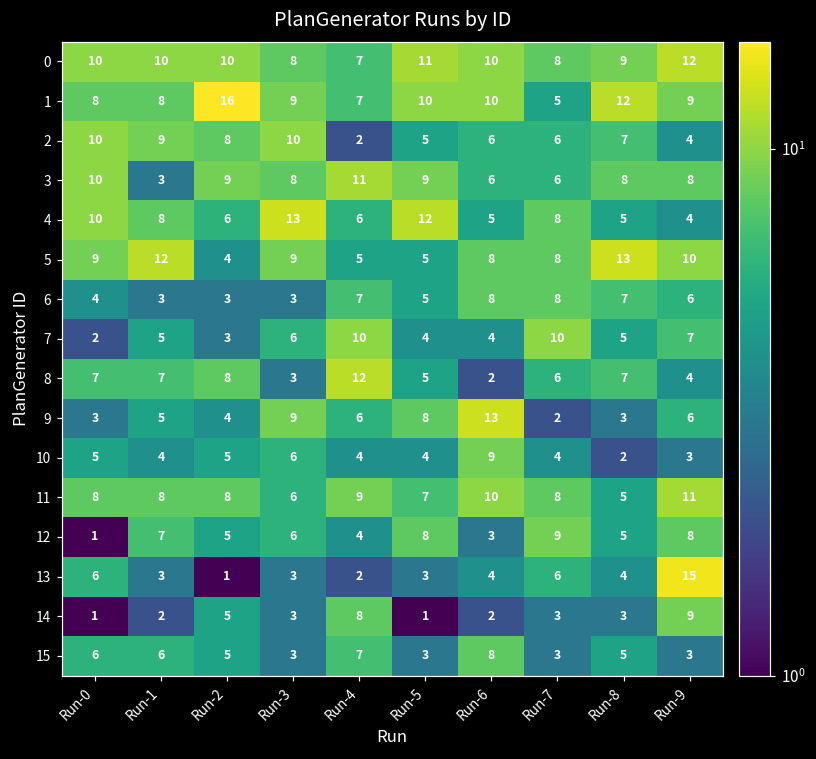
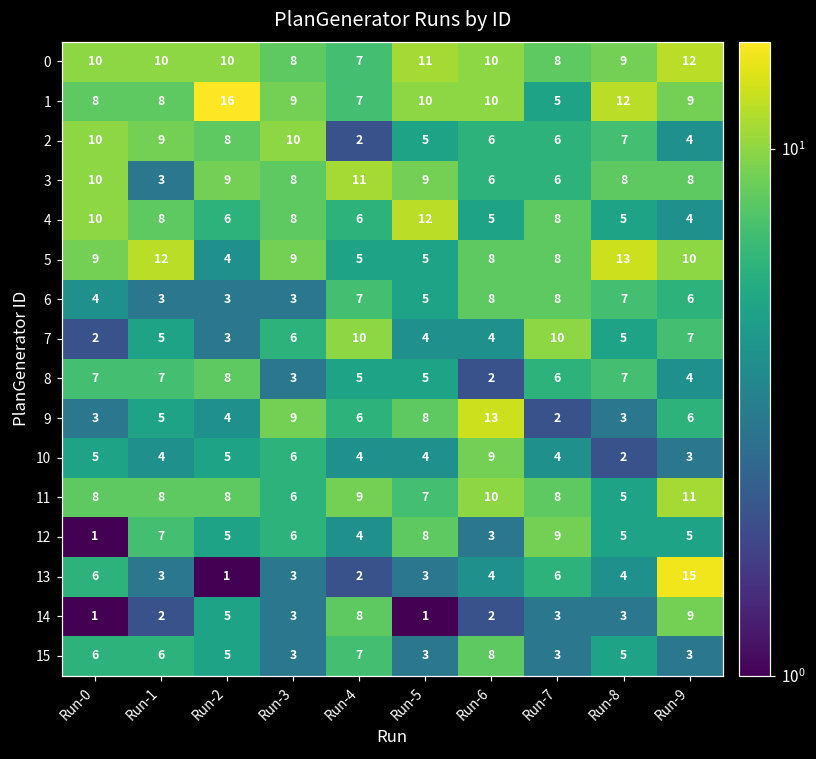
  {
    "0": {
      "Run-0": 10,
      "Run-1": 10,
      "Run-2": 10,
      "Run-3": 8,
      "Run-4": 7,
      "Run-5": 11,
      "Run-6": 10,
      "Run-7": 8,
      "Run-8": 9,
      "Run-9": 12
    },
    "1": {
      "Run-0": 8,
      "Run-1": 8,
      "Run-2": 16,
      "Run-3": 9,
      "Run-4": 7,
      "Run-5": 10,
      "Run-6": 10,
      "Run-7": 5,
      "Run-8": 12,
      "Run-9": 9
    },
    "2": {
      "Run-0": 10,
      "Run-1": 9,
      "Run-2": 8,
      "Run-3": 10,
      "Run-4": 2,
      "Run-5": 5,
      "Run-6": 6,
      "Run-7": 6,
      "Run-8": 7,
      "Run-9": 4
    },
    "3": {
      "Run-0": 10,
      "Run-1": 3,
      "Run-2": 9,
      "Run-3": 8,
      "Run-4": 11,
      "Run-5": 9,
      "Run-6": 6,
      "Run-7": 6,
      "Run-8": 8,
      "Run-9": 8
    },
    "4": {
      "Run-0": 10,
      "Run-1": 8,
      "Run-2": 6,
-     "Run-3": 13,
+     "Run-3": 8,
      "Run-4": 6,
      "Run-5": 12,
      "Run-6": 5,
      "Run-7": 8,
      "Run-8": 5,
      "Run-9": 4
    },
    "5": {
      "Run-0": 9,
      "Run-1": 12,
      "Run-2": 4,
      "Run-3": 9,
      "Run-4": 5,
      "Run-5": 5,
      "Run-6": 8,
      "Run-7": 8,
      "Run-8": 13,
      "Run-9": 10
    },
    "6": {
      "Run-0": 4,
      "Run-1": 3,
      "Run-2": 3,
      "Run-3": 3,
      "Run-4": 7,
      "Run-5": 5,
      "Run-6": 8,
      "Run-7": 8,
      "Run-8": 7,
      "Run-9": 6
    },
    "7": {
      "Run-0": 2,
      "Run-1": 5,
      "Run-2": 3,
      "Run-3": 6,
      "Run-4": 10,
      "Run-5": 4,
      "Run-6": 4,
      "Run-7": 10,
      "Run-8": 5,
      "Run-9": 7
    },
    "8": {
      "Run-0": 7,
      "Run-1": 7,
      "Run-2": 8,
      "Run-3": 3,
-     "Run-4": 12,
+     "Run-4": 5,
      "Run-5": 5,
      "Run-6": 2,
      "Run-7": 6,
      "Run-8": 7,
      "Run-9": 4
    },
    "9": {
      "Run-0": 3,
      "Run-1": 5,
      "Run-2": 4,
      "Run-3": 9,
      "Run-4": 6,
      "Run-5": 8,
      "Run-6": 13,
      "Run-7": 2,
      "Run-8": 3,
      "Run-9": 6
    },
    "10": {
      "Run-0": 5,
      "Run-1": 4,
      "Run-2": 5,
      "Run-3": 6,
      "Run-4": 4,
      "Run-5": 4,
      "Run-6": 9,
      "Run-7": 4,
      "Run-8": 2,
      "Run-9": 3
    },
    "11": {
      "Run-0": 8,
      "Run-1": 8,
      "Run-2": 8,
      "Run-3": 6,
      "Run-4": 9,
      "Run-5": 7,
      "Run-6": 10,
      "Run-7": 8,
      "Run-8": 5,
      "Run-9": 11
    },
    "12": {
      "Run-0": 1,
      "Run-1": 7,
      "Run-2": 5,
      "Run-3": 6,
      "Run-4": 4,
      "Run-5": 8,
      "Run-6": 3,
      "Run-7": 9,
      "Run-8": 5,
-     "Run-9": 8
+     "Run-9": 5
    },
    "13": {
      "Run-0": 6,
      "Run-1": 3,
      "Run-2": 1,
      "Run-3": 3,
      "Run-4": 2,
      "Run-5": 3,
      "Run-6": 4,
      "Run-7": 6,
      "Run-8": 4,
      "Run-9": 15
    },
    "14": {
      "Run-0": 1,
      "Run-1": 2,
      "Run-2": 5,
      "Run-3": 3,
      "Run-4": 8,
      "Run-5": 1,
      "Run-6": 2,
      "Run-7": 3,
      "Run-8": 3,
      "Run-9": 9
    },
    "15": {
      "Run-0": 6,
      "Run-1": 6,
      "Run-2": 5,
      "Run-3": 3,
      "Run-4": 7,
      "Run-5": 3,
      "Run-6": 8,
      "Run-7": 3,
      "Run-8": 5,
      "Run-9": 3
    }
  }
